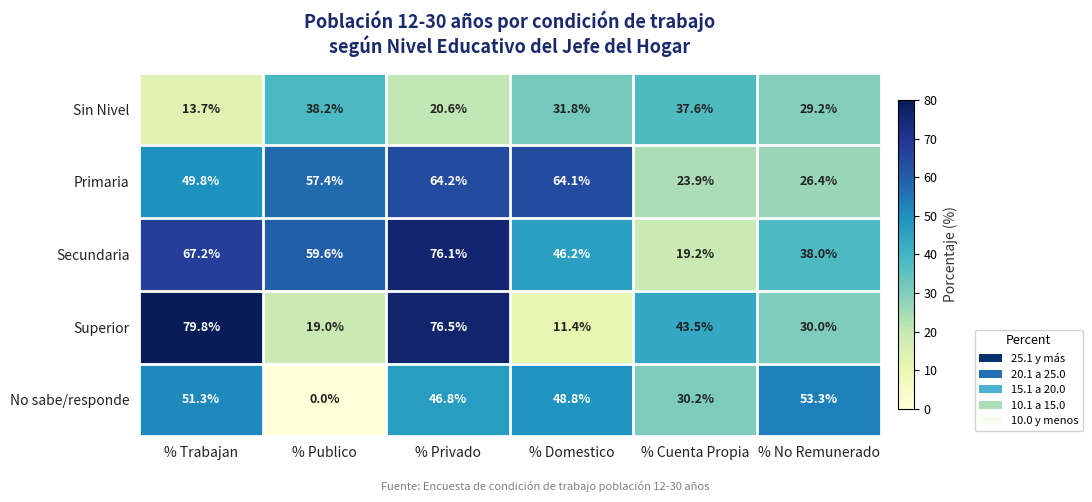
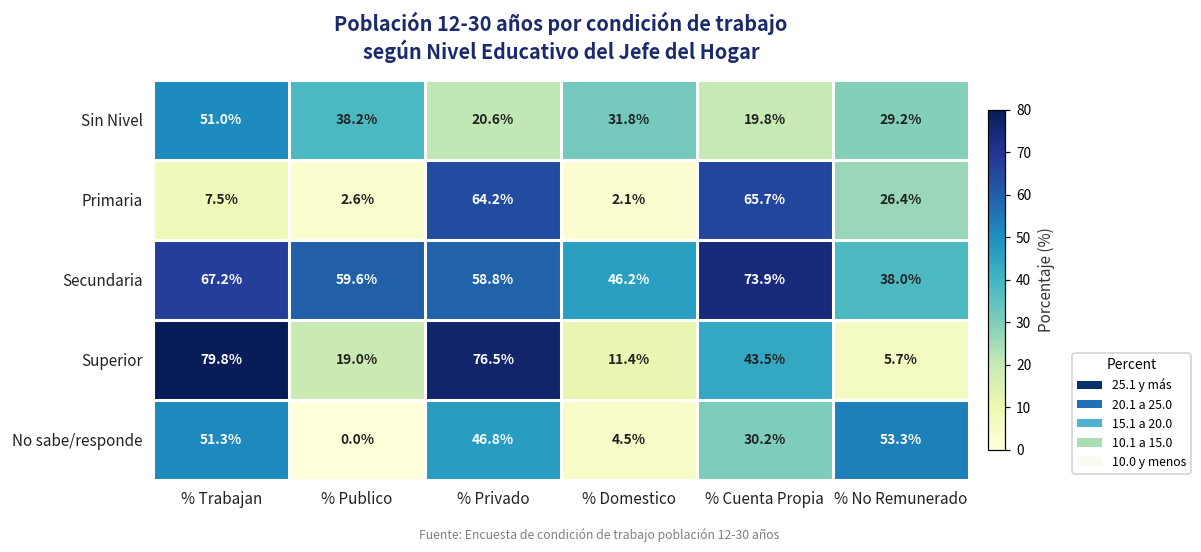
  {
    "Sin Nivel": {
-     "% Trabajan": "13.7%",
+     "% Trabajan": "51.0%",
      "% Publico": "38.2%",
      "% Privado": "20.6%",
      "% Domestico": "31.8%",
-     "% Cuenta Propia": "37.6%",
+     "% Cuenta Propia": "19.8%",
      "% No Remunerado": "29.2%"
    },
    "Primaria": {
-     "% Trabajan": "49.8%",
-     "% Publico": "57.4%",
+     "% Trabajan": "7.5%",
+     "% Publico": "2.6%",
      "% Privado": "64.2%",
-     "% Domestico": "64.1%",
-     "% Cuenta Propia": "23.9%",
+     "% Domestico": "2.1%",
+     "% Cuenta Propia": "65.7%",
      "% No Remunerado": "26.4%"
    },
    "Secundaria": {
      "% Trabajan": "67.2%",
      "% Publico": "59.6%",
-     "% Privado": "76.1%",
+     "% Privado": "58.8%",
      "% Domestico": "46.2%",
-     "% Cuenta Propia": "19.2%",
+     "% Cuenta Propia": "73.9%",
      "% No Remunerado": "38.0%"
    },
    "Superior": {
      "% Trabajan": "79.8%",
      "% Publico": "19.0%",
      "% Privado": "76.5%",
      "% Domestico": "11.4%",
      "% Cuenta Propia": "43.5%",
-     "% No Remunerado": "30.0%"
+     "% No Remunerado": "5.7%"
    },
    "No sabe/responde": {
      "% Trabajan": "51.3%",
      "% Publico": "0.0%",
      "% Privado": "46.8%",
-     "% Domestico": "48.8%",
+     "% Domestico": "4.5%",
      "% Cuenta Propia": "30.2%",
      "% No Remunerado": "53.3%"
    }
  }
